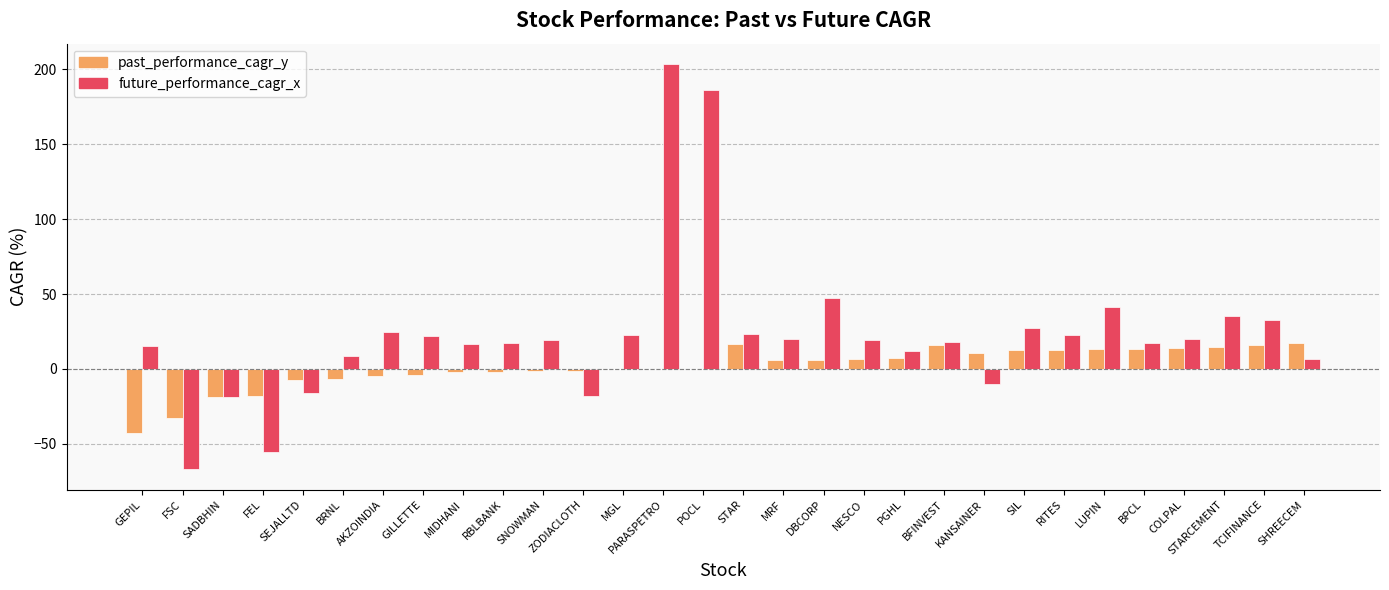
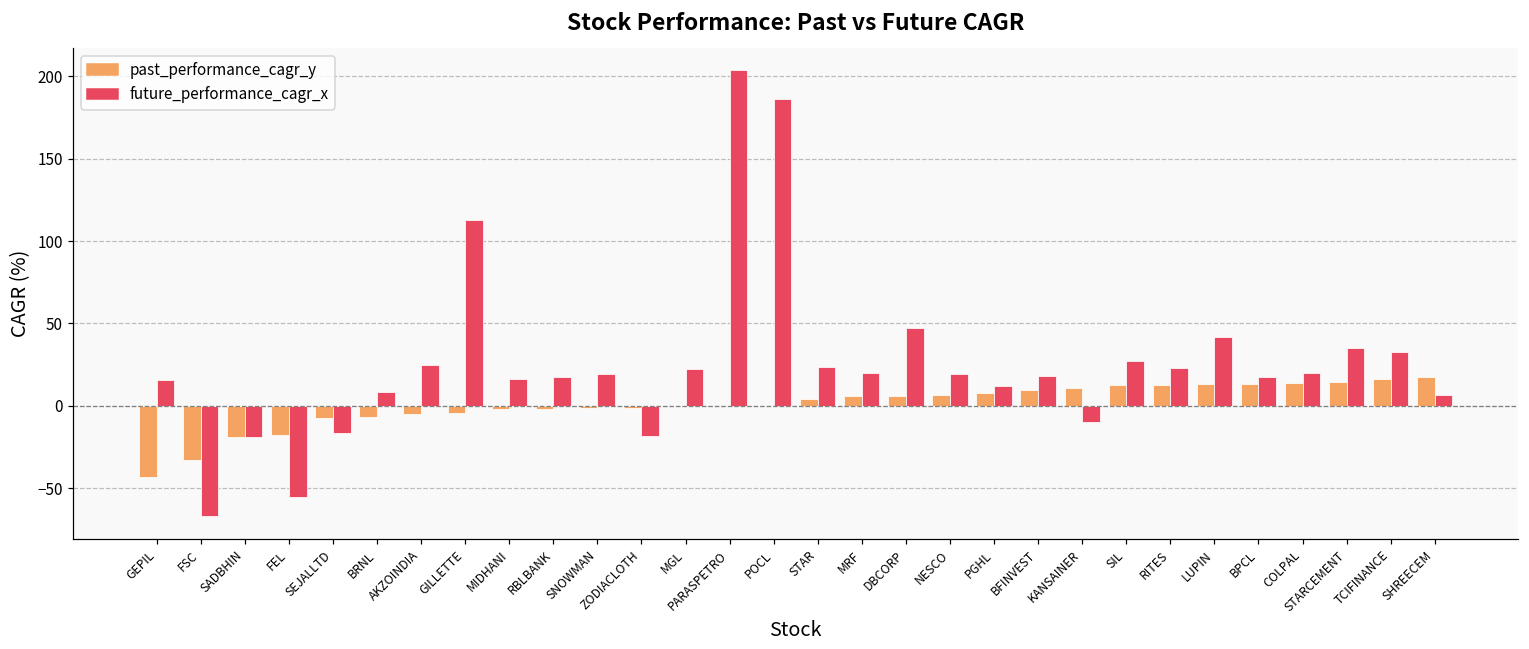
  {
    "past_performance_cagr_y": {
      "GEPIL": -43,
      "FSC": -33,
      "SADBHIN": -19,
      "FEL": -18,
      "SEJALLTD": -7,
      "BRNL": -7,
      "AKZOINDIA": -5,
      "GILLETTE": -4,
      "MIDHANI": -2,
      "RBLBANK": -2,
      "PARASPETRO": 0,
      "POCL": 0,
-     "STAR": 17,
+     "STAR": 4,
      "MRF": 6,
      "DBCORP": 6,
      "NESCO": 7,
      "PGHL": 8,
-     "BFINVEST": 16,
+     "BFINVEST": 10,
      "KANSAINER": 11,
      "SIL": 13,
      "RITES": 13,
      "LUPIN": 13,
      "BPCL": 13,
      "COLPAL": 14,
      "STARCEMENT": 15,
      "TCIFINANCE": 16,
      "SHREECEM": 17
    },
    "future_performance_cagr_x": {
      "GEPIL": 15,
      "FSC": -67,
      "SADBHIN": -19,
      "FEL": -56,
      "SEJALLTD": -16,
      "BRNL": 9,
      "AKZOINDIA": 25,
-     "GILLETTE": 22,
+     "GILLETTE": 113,
      "MIDHANI": 16,
      "RBLBANK": 17,
      "SNOWMAN": 19,
      "ZODIACLOTH": -18,
      "MGL": 23,
      "PARASPETRO": 204,
      "POCL": 187,
      "STAR": 23,
      "MRF": 20,
      "DBCORP": 47,
      "NESCO": 19,
      "PGHL": 12,
      "BFINVEST": 18,
      "KANSAINER": -10,
      "SIL": 27,
      "RITES": 23,
      "LUPIN": 42,
      "BPCL": 18,
      "COLPAL": 20,
      "STARCEMENT": 35,
      "TCIFINANCE": 33,
      "SHREECEM": 6
    }
  }
